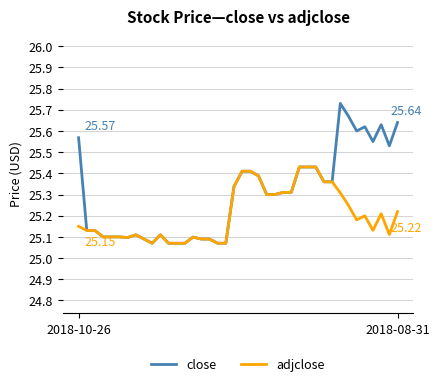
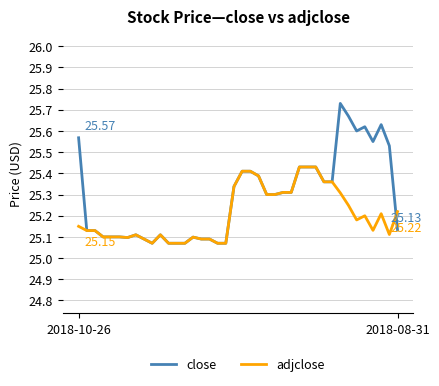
  {
    "close": {
      "2018-10-26": 25.57,
-     "2018-08-31": 25.64
+     "2018-08-31": 25.13
    }
  }
